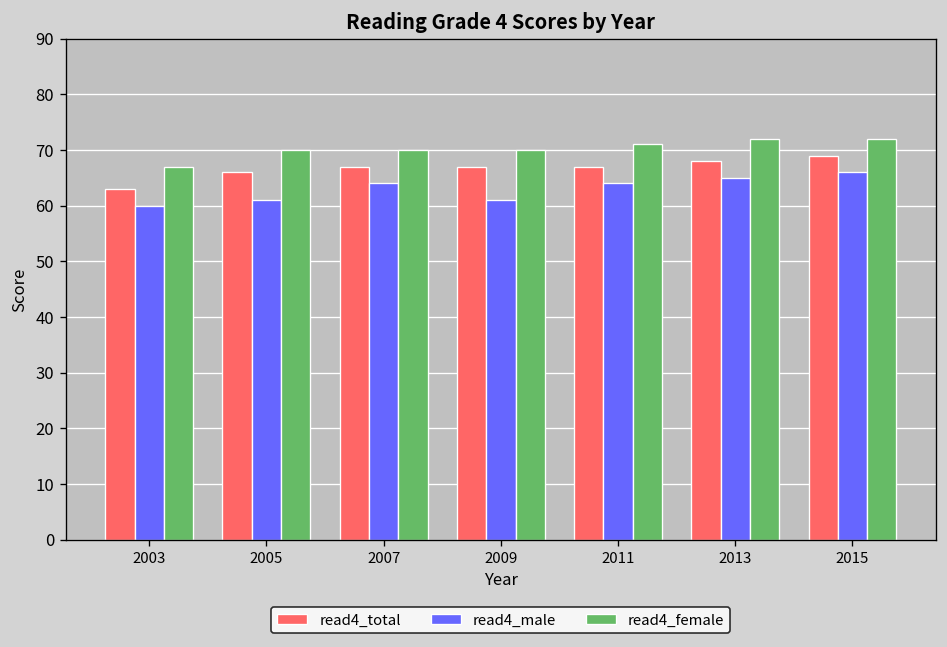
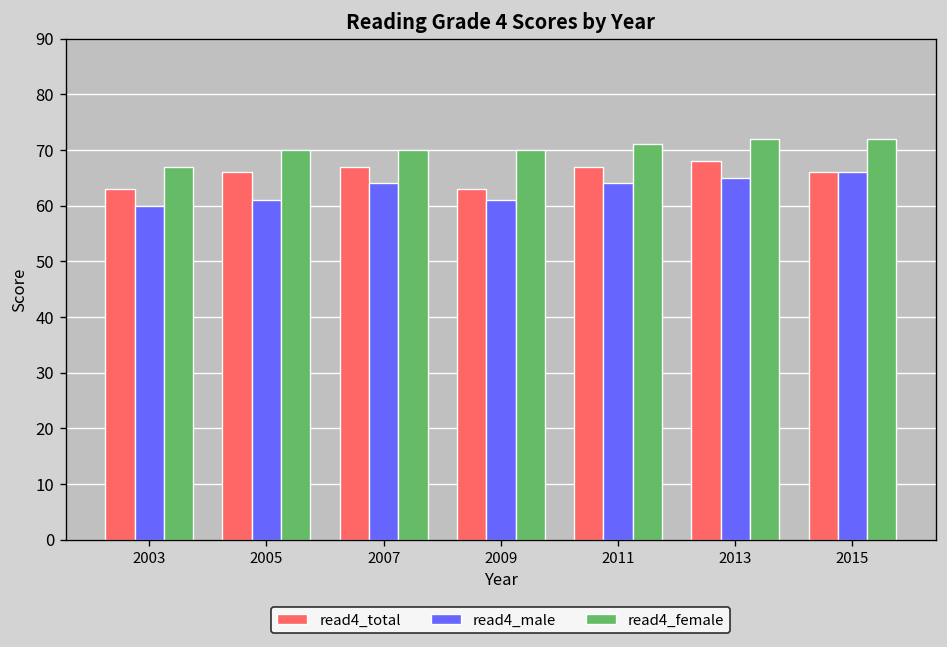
  {
    "read4_total": {
      "2003": 63,
      "2005": 66,
      "2007": 67,
-     "2009": 67,
+     "2009": 63,
      "2011": 67,
      "2013": 68,
-     "2015": 69
+     "2015": 66
    },
    "read4_male": {
      "2003": 60,
      "2005": 61,
      "2007": 64,
      "2009": 61,
      "2011": 64,
      "2013": 65,
      "2015": 66
    },
    "read4_female": {
      "2003": 67,
      "2005": 70,
      "2007": 70,
      "2009": 70,
      "2011": 71,
      "2013": 72,
      "2015": 72
    }
  }
